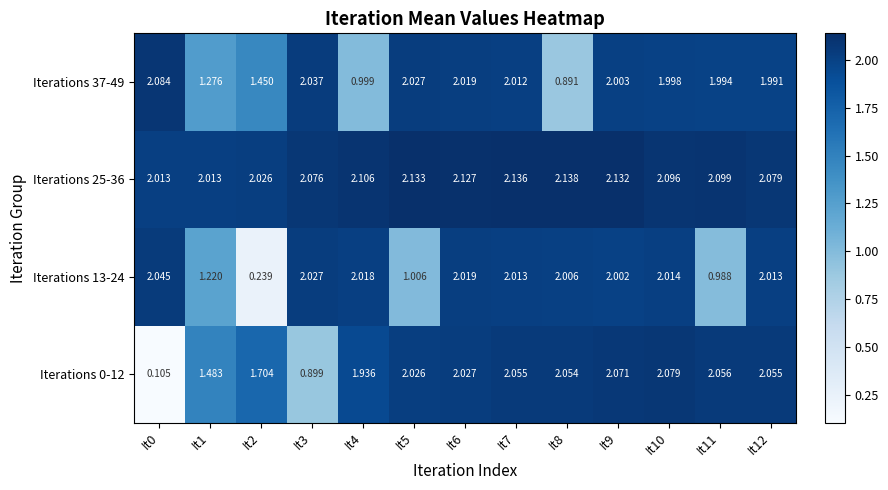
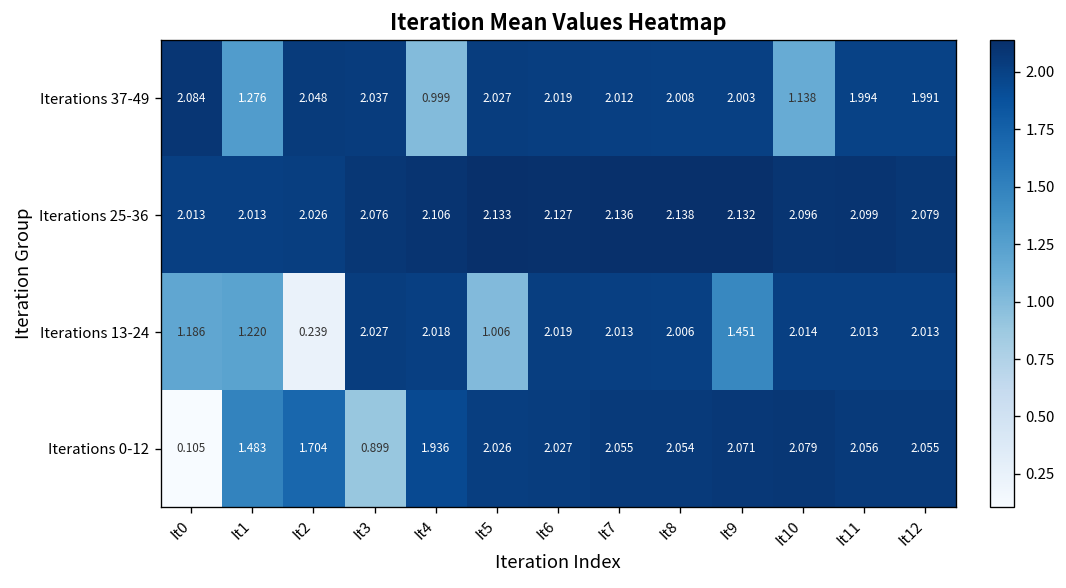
  {
    "Iterations 37-49": {
      "It0": 2.084,
      "It1": 1.276,
-     "It2": 1.450,
+     "It2": 2.048,
      "It3": 2.037,
      "It4": 0.999,
      "It5": 2.027,
      "It6": 2.019,
      "It7": 2.012,
-     "It8": 0.891,
+     "It8": 2.008,
      "It9": 2.003,
-     "It10": 1.998,
+     "It10": 1.138,
      "It11": 1.994,
      "It12": 1.991
    },
    "Iterations 25-36": {
      "It0": 2.013,
      "It1": 2.013,
      "It2": 2.026,
      "It3": 2.076,
      "It4": 2.106,
      "It5": 2.133,
      "It6": 2.127,
      "It7": 2.136,
      "It8": 2.138,
      "It9": 2.132,
      "It10": 2.096,
      "It11": 2.099,
      "It12": 2.079
    },
    "Iterations 13-24": {
-     "It0": 2.045,
+     "It0": 1.186,
      "It1": 1.220,
      "It2": 0.239,
      "It3": 2.027,
      "It4": 2.018,
      "It5": 1.006,
      "It6": 2.019,
      "It7": 2.013,
      "It8": 2.006,
-     "It9": 2.002,
+     "It9": 1.451,
      "It10": 2.014,
-     "It11": 0.988,
+     "It11": 2.013,
      "It12": 2.013
    },
    "Iterations 0-12": {
      "It0": 0.105,
      "It1": 1.483,
      "It2": 1.704,
      "It3": 0.899,
      "It4": 1.936,
      "It5": 2.026,
      "It6": 2.027,
      "It7": 2.055,
      "It8": 2.054,
      "It9": 2.071,
      "It10": 2.079,
      "It11": 2.056,
      "It12": 2.055
    }
  }
